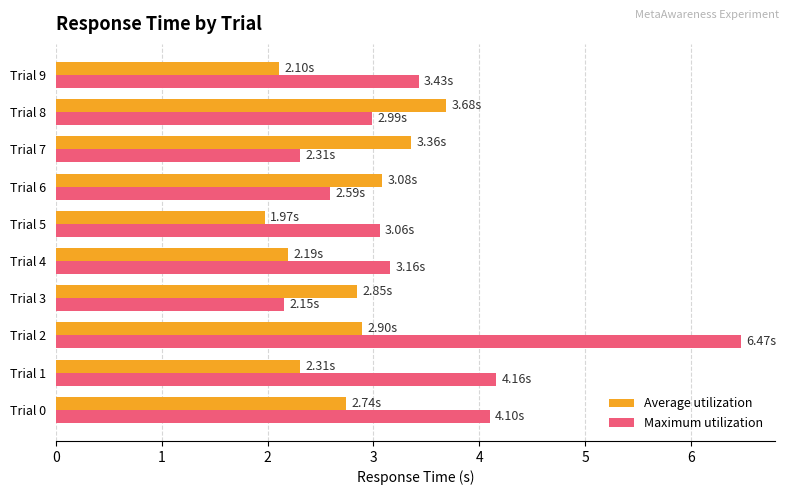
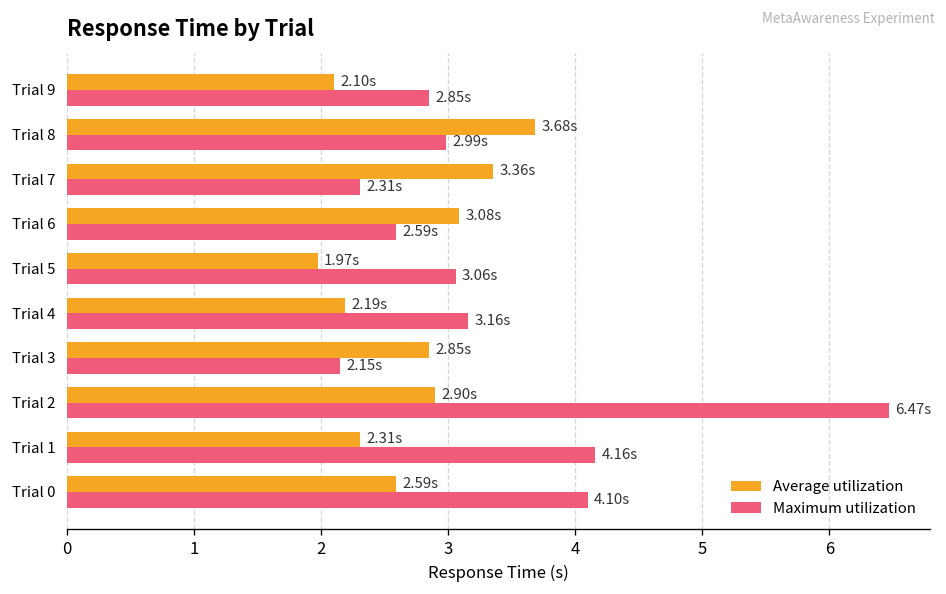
  {
    "Average utilization": {
      "Trial 9": "2.10s",
      "Trial 8": "3.68s",
      "Trial 7": "3.36s",
      "Trial 6": "3.08s",
      "Trial 5": "1.97s",
      "Trial 4": "2.19s",
      "Trial 3": "2.85s",
      "Trial 2": "2.90s",
      "Trial 1": "2.31s",
-     "Trial 0": "2.74s"
+     "Trial 0": "2.59s"
    },
    "Maximum utilization": {
-     "Trial 9": "3.43s",
+     "Trial 9": "2.85s",
      "Trial 8": "2.99s",
      "Trial 7": "2.31s",
      "Trial 6": "2.59s",
      "Trial 5": "3.06s",
      "Trial 4": "3.16s",
      "Trial 3": "2.15s",
      "Trial 2": "6.47s",
      "Trial 1": "4.16s",
      "Trial 0": "4.10s"
    }
  }
